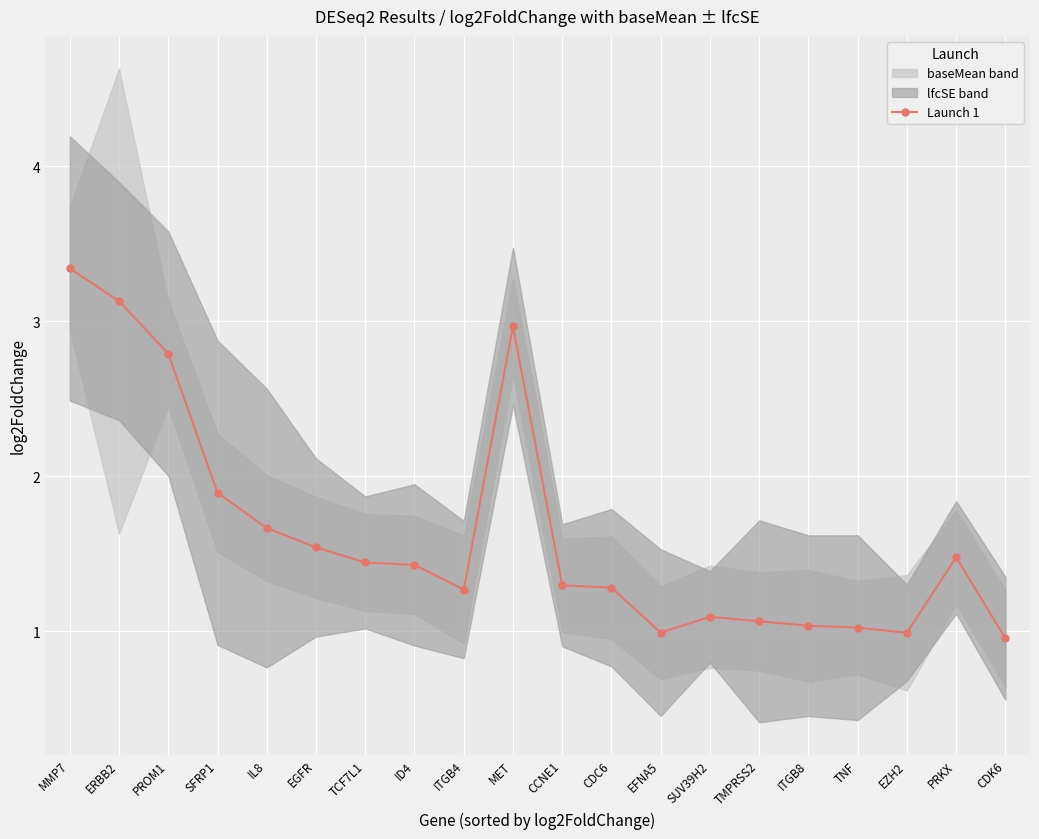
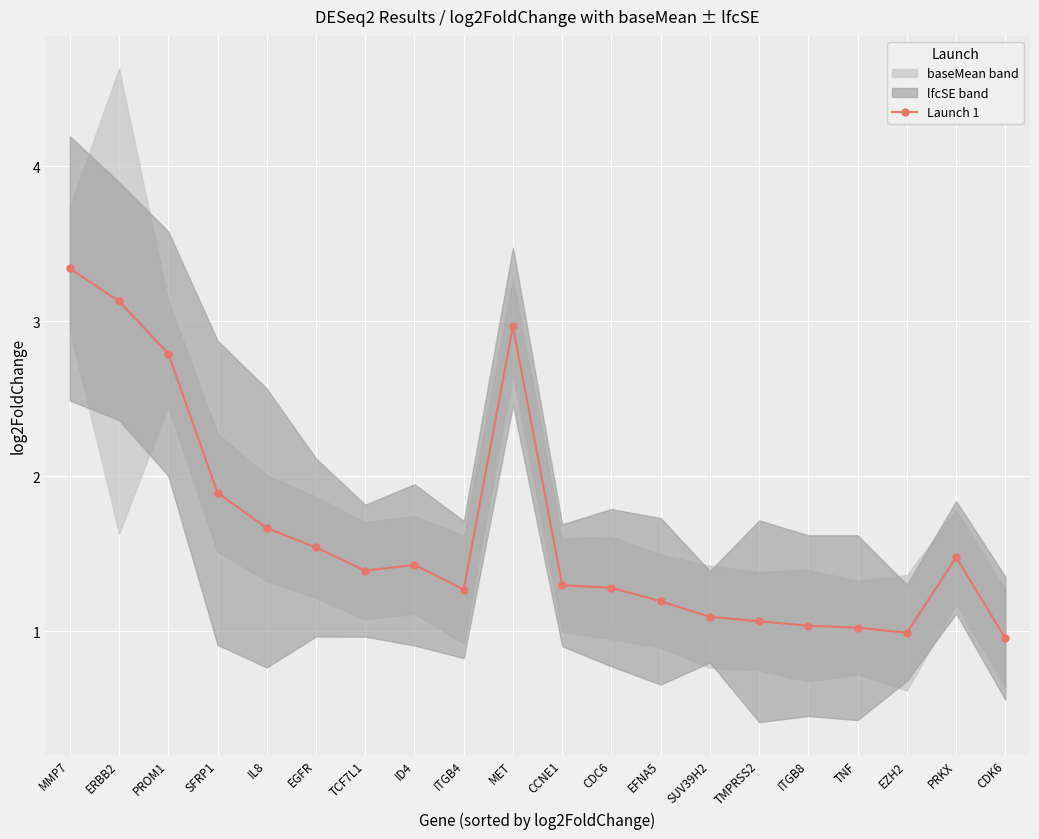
  {
    "Launch 1": {
      "MMP7": 3.34,
      "ERBB2": 3.13,
      "PROM1": 2.79,
      "SFRP1": 1.89,
      "IL8": 1.67,
      "EGFR": 1.54,
-     "TCF7L1": 1.44,
+     "TCF7L1": 1.39,
      "ID4": 1.43,
      "ITGB4": 1.27,
      "MET": 2.97,
      "CCNE1": 1.30,
      "CDC6": 1.28,
-     "EFNA5": 0.99,
+     "EFNA5": 1.19,
      "SUV39H2": 1.09,
      "TMPRSS2": 1.06,
      "ITGB8": 1.04,
      "TNF": 1.02,
      "EZH2": 0.99,
      "PRKX": 1.48,
      "CDK6": 0.95
    }
  }
